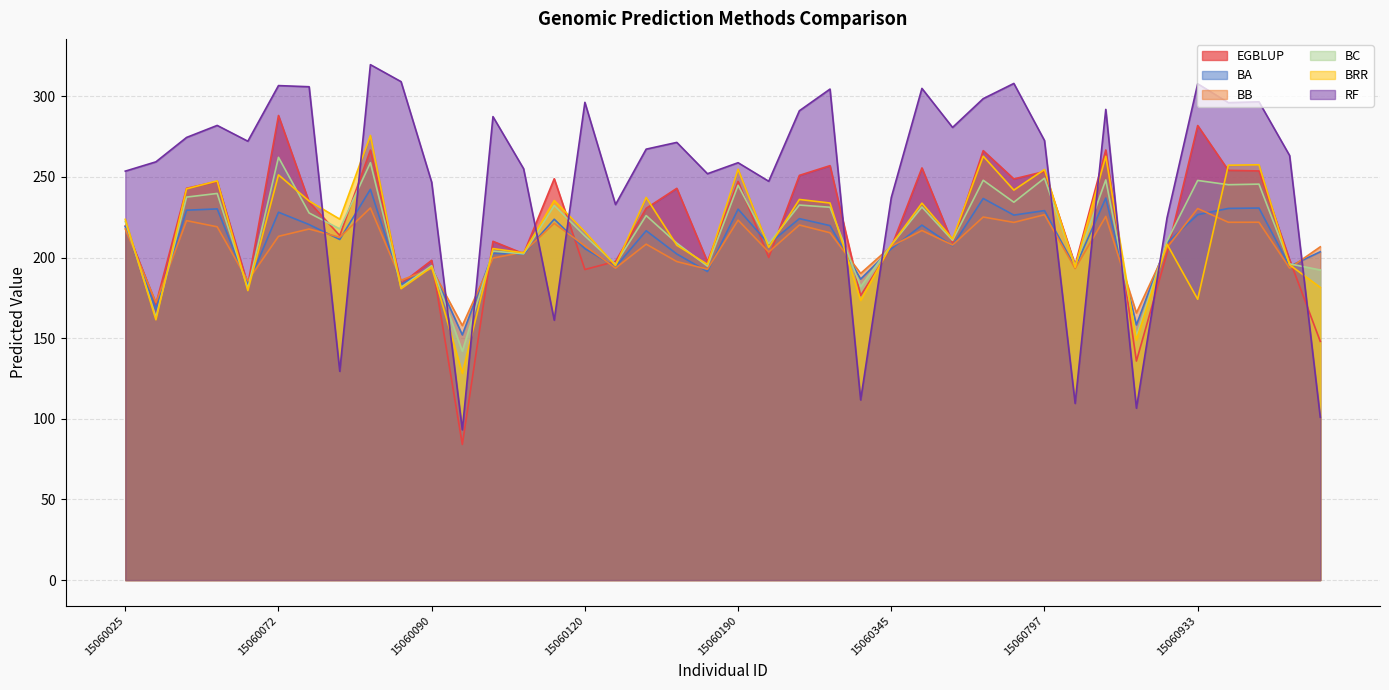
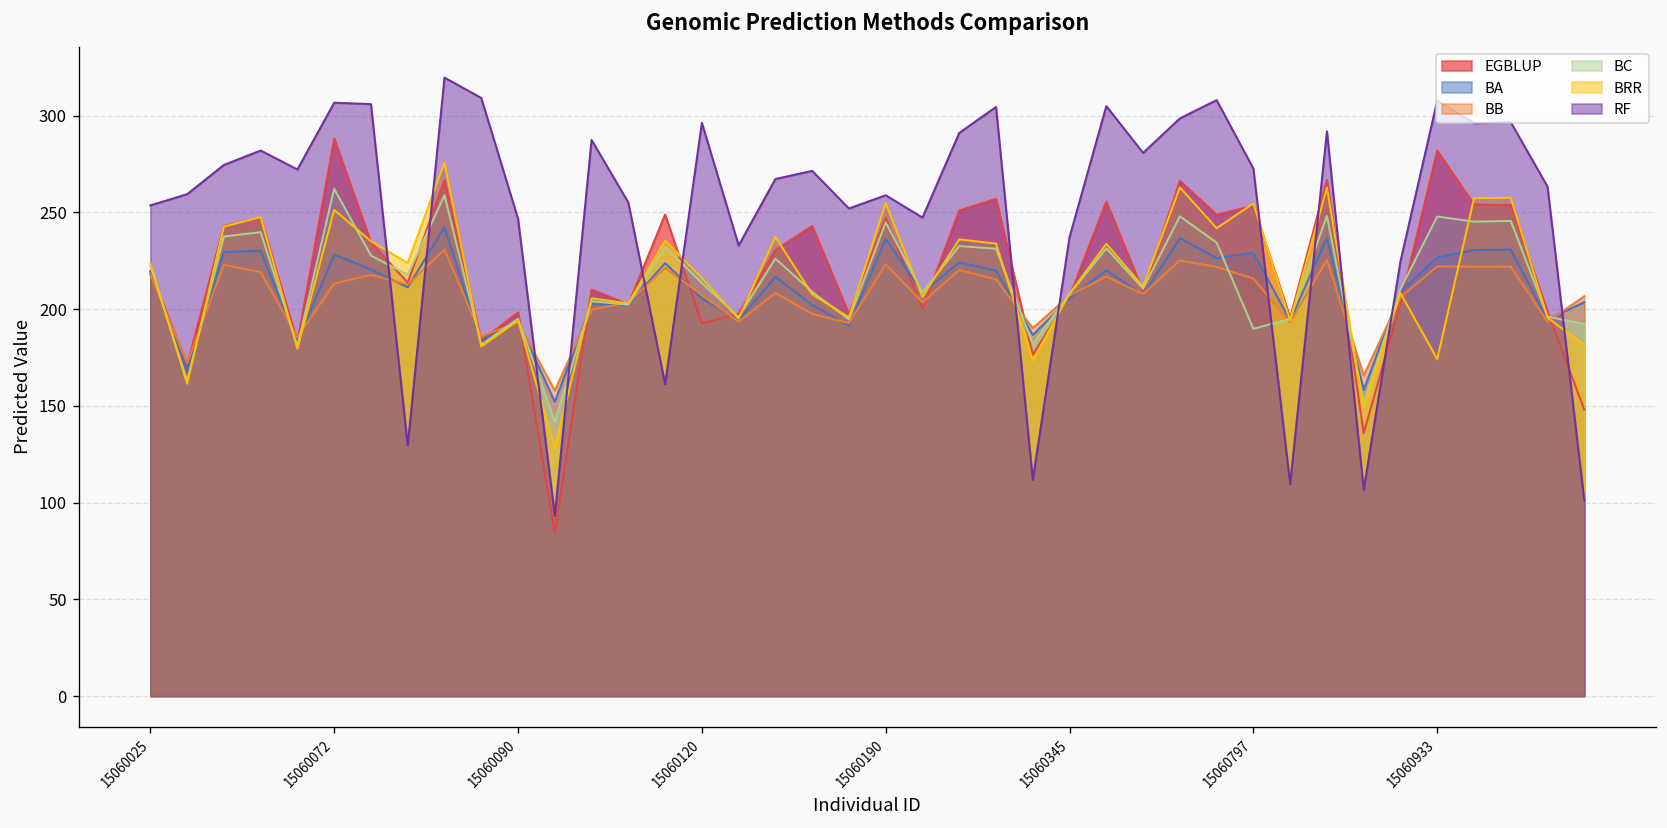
  {
    "EGBLUP": {
      "15060072": 288,
      "15060090": 198,
      "15060120": 193,
      "15060190": 247,
      "15060933": 282
    },
    "BA": {
      "15060072": 228,
      "15060120": 206,
-     "15060190": 230,
+     "15060190": 236,
      "15060797": 229,
      "15060933": 227
    },
    "BB": {
      "15060072": 213,
      "15060120": 207,
      "15060190": 223,
-     "15060797": 227,
-     "15060933": 230
+     "15060797": 216,
+     "15060933": 222
    },
    "BC": {
      "15060072": 262,
      "15060120": 213,
      "15060190": 245,
-     "15060797": 249,
+     "15060797": 190,
      "15060933": 248
    },
    "BRR": {
      "15060072": 251,
      "15060120": 216,
      "15060190": 255,
      "15060933": 174
    },
    "RF": {
      "15060025": 254,
      "15060072": 307,
      "15060090": 247,
      "15060120": 296,
      "15060190": 259,
      "15060345": 237,
      "15060797": 273
    }
  }
